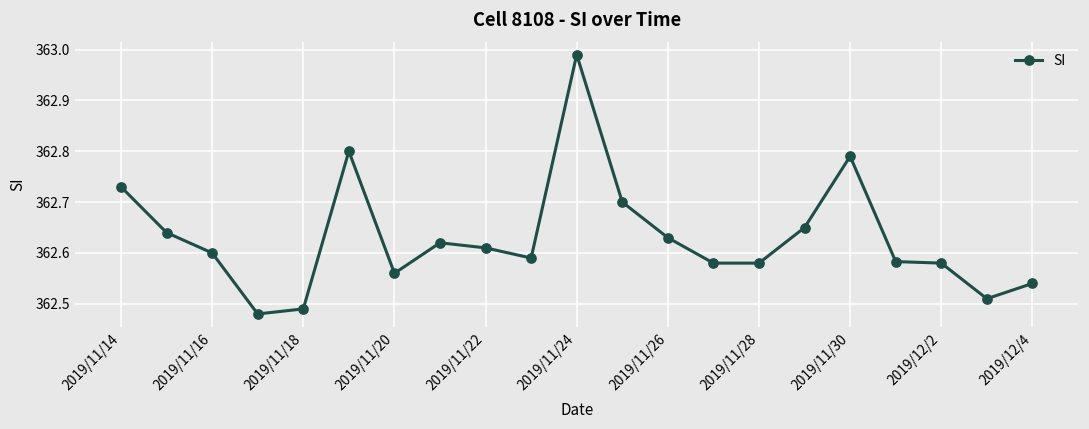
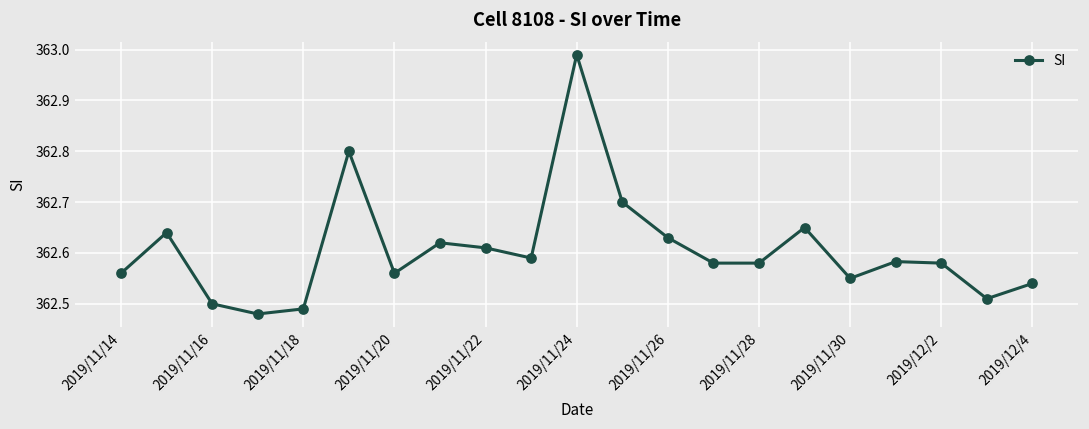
  {
-   "2019/11/14": 362.73,
-   "2019/11/16": 362.6,
+   "2019/11/14": 362.56,
+   "2019/11/16": 362.5,
    "2019/11/18": 362.49,
    "2019/11/20": 362.56,
    "2019/11/22": 362.61,
    "2019/11/24": 362.99,
    "2019/11/26": 362.63,
    "2019/11/28": 362.58,
-   "2019/11/30": 362.79,
+   "2019/11/30": 362.55,
    "2019/12/2": 362.58,
    "2019/12/4": 362.54
  }
